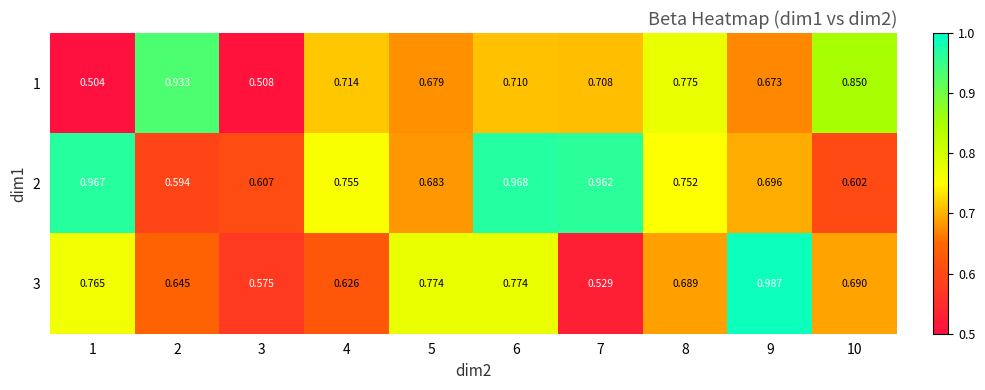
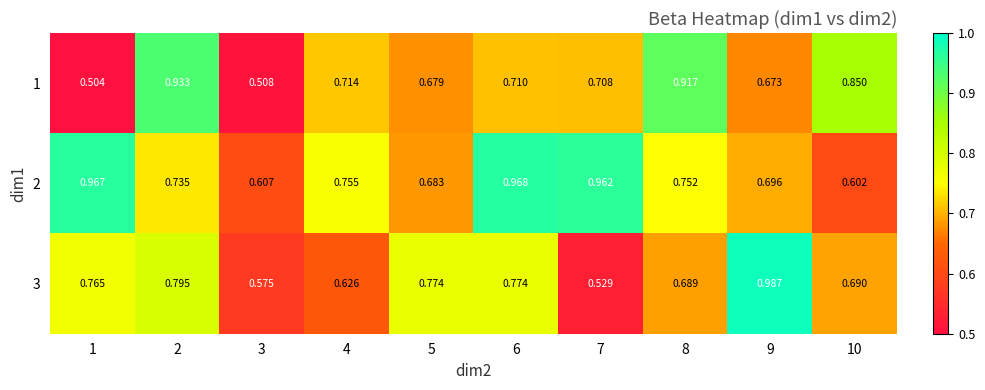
  {
    "1": {
      "1": 0.504,
      "2": 0.933,
      "3": 0.508,
      "4": 0.714,
      "5": 0.679,
      "6": 0.710,
      "7": 0.708,
-     "8": 0.775,
+     "8": 0.917,
      "9": 0.673,
      "10": 0.850
    },
    "2": {
      "1": 0.967,
-     "2": 0.594,
+     "2": 0.735,
      "3": 0.607,
      "4": 0.755,
      "5": 0.683,
      "6": 0.968,
      "7": 0.962,
      "8": 0.752,
      "9": 0.696,
      "10": 0.602
    },
    "3": {
      "1": 0.765,
-     "2": 0.645,
+     "2": 0.795,
      "3": 0.575,
      "4": 0.626,
      "5": 0.774,
      "6": 0.774,
      "7": 0.529,
      "8": 0.689,
      "9": 0.987,
      "10": 0.690
    }
  }
